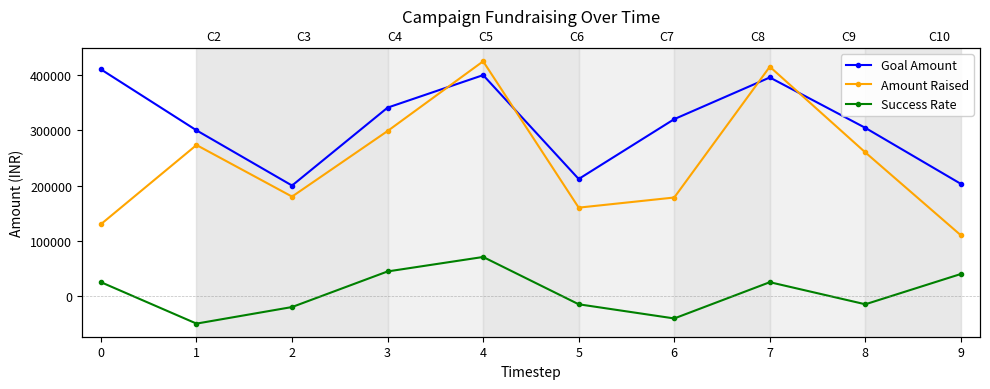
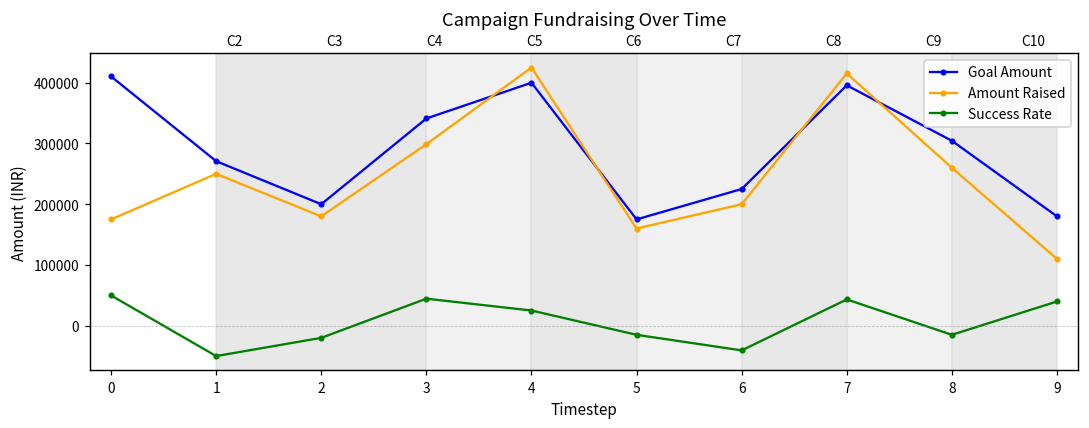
  {
    "Goal Amount": {
      "0": 410000,
-     "1": 300000,
+     "1": 270000,
      "2": 200000,
      "3": 340000,
      "4": 400000,
-     "5": 210000,
-     "6": 320000,
+     "5": 180000,
+     "6": 230000,
      "7": 400000,
      "8": 300000,
-     "9": 200000
+     "9": 180000
    },
    "Amount Raised": {
-     "0": 130000,
-     "1": 270000,
+     "0": 180000,
+     "1": 250000,
      "2": 180000,
      "3": 300000,
      "4": 430000,
      "5": 160000,
-     "6": 180000,
+     "6": 200000,
      "7": 420000,
      "8": 260000,
      "9": 110000
    },
    "Success Rate": {
-     "0": 30000,
+     "0": 50000,
      "1": -50000,
      "2": -20000,
      "3": 40000,
-     "4": 70000,
+     "4": 30000,
      "5": -20000,
      "6": -40000,
-     "7": 30000,
+     "7": 40000,
      "8": -20000,
      "9": 40000
    }
  }
